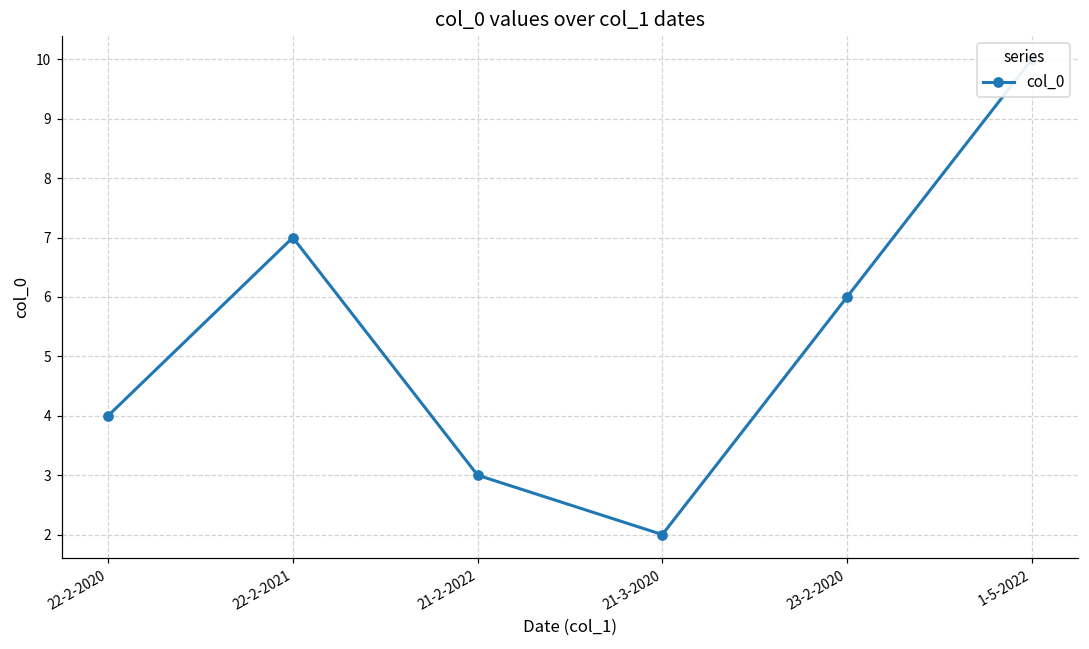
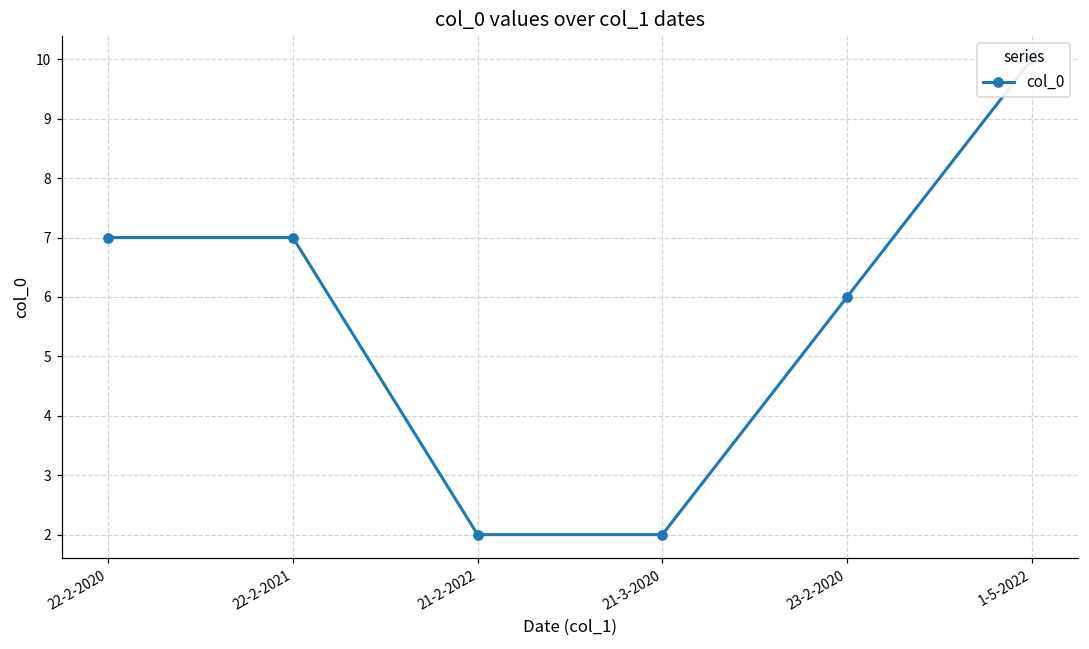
  {
-   "22-2-2020": 4,
+   "22-2-2020": 7,
    "22-2-2021": 7,
-   "21-2-2022": 3,
+   "21-2-2022": 2,
    "21-3-2020": 2,
    "23-2-2020": 6
  }
